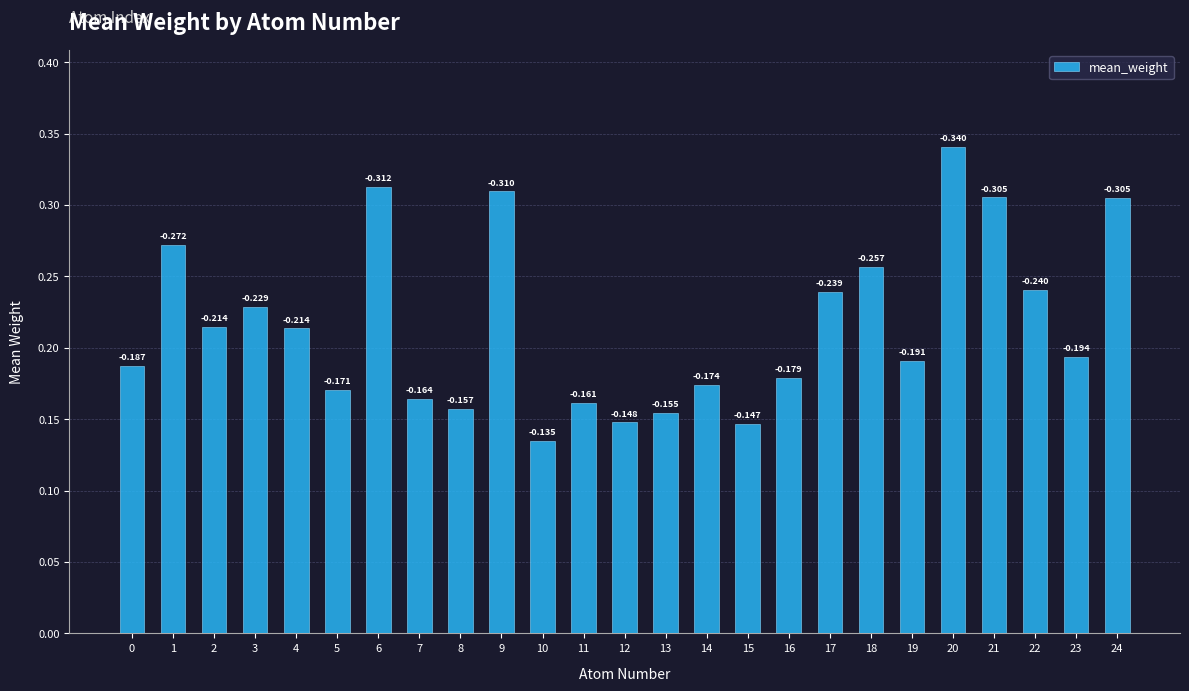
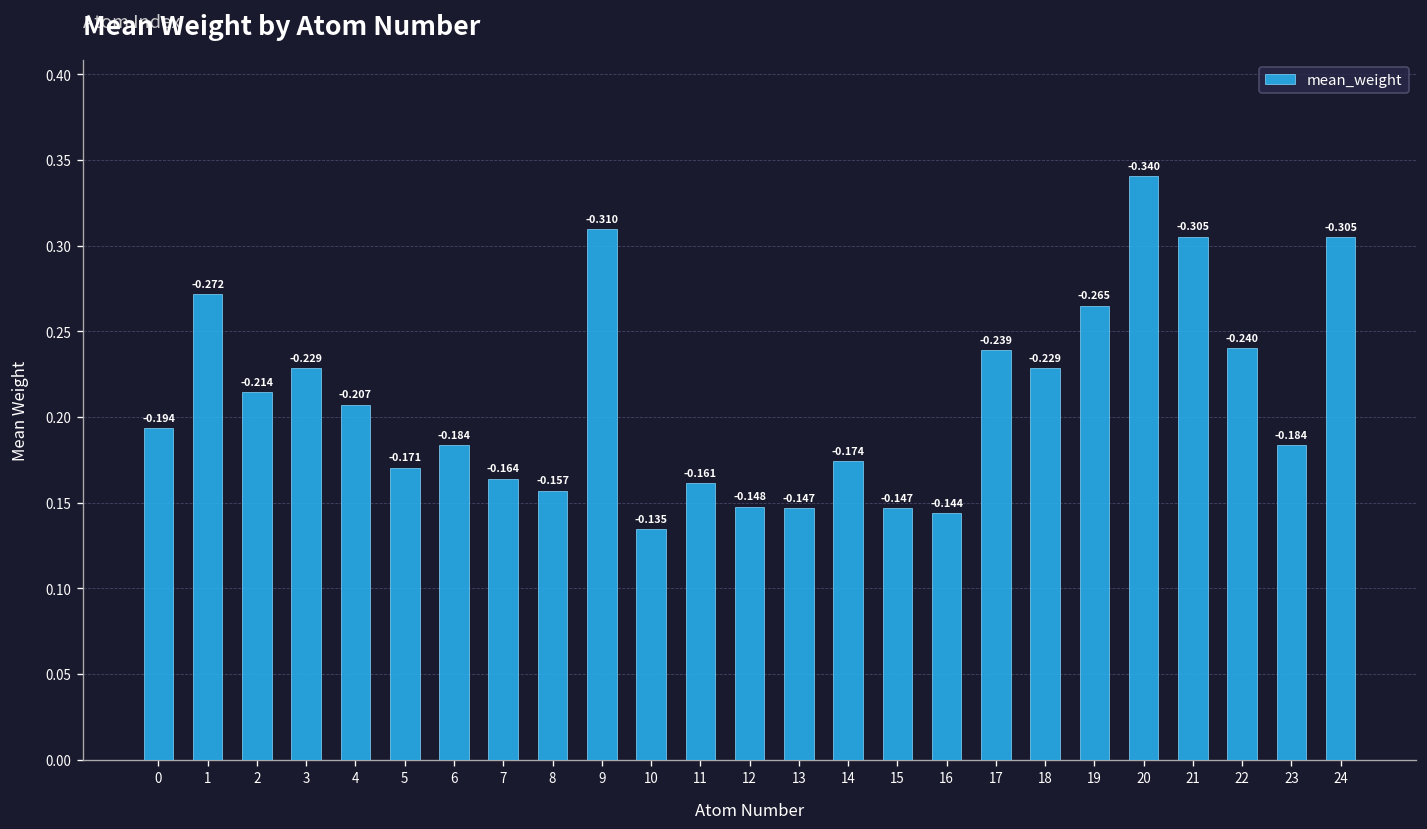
  {
-   "0": -0.187,
-   "4": -0.214,
-   "6": -0.312,
-   "13": -0.155,
-   "16": -0.179,
-   "18": -0.257,
-   "19": -0.191,
-   "23": -0.194
+   "0": -0.194,
+   "4": -0.207,
+   "6": -0.184,
+   "13": -0.147,
+   "16": -0.144,
+   "18": -0.229,
+   "19": -0.265,
+   "23": -0.184
  }
